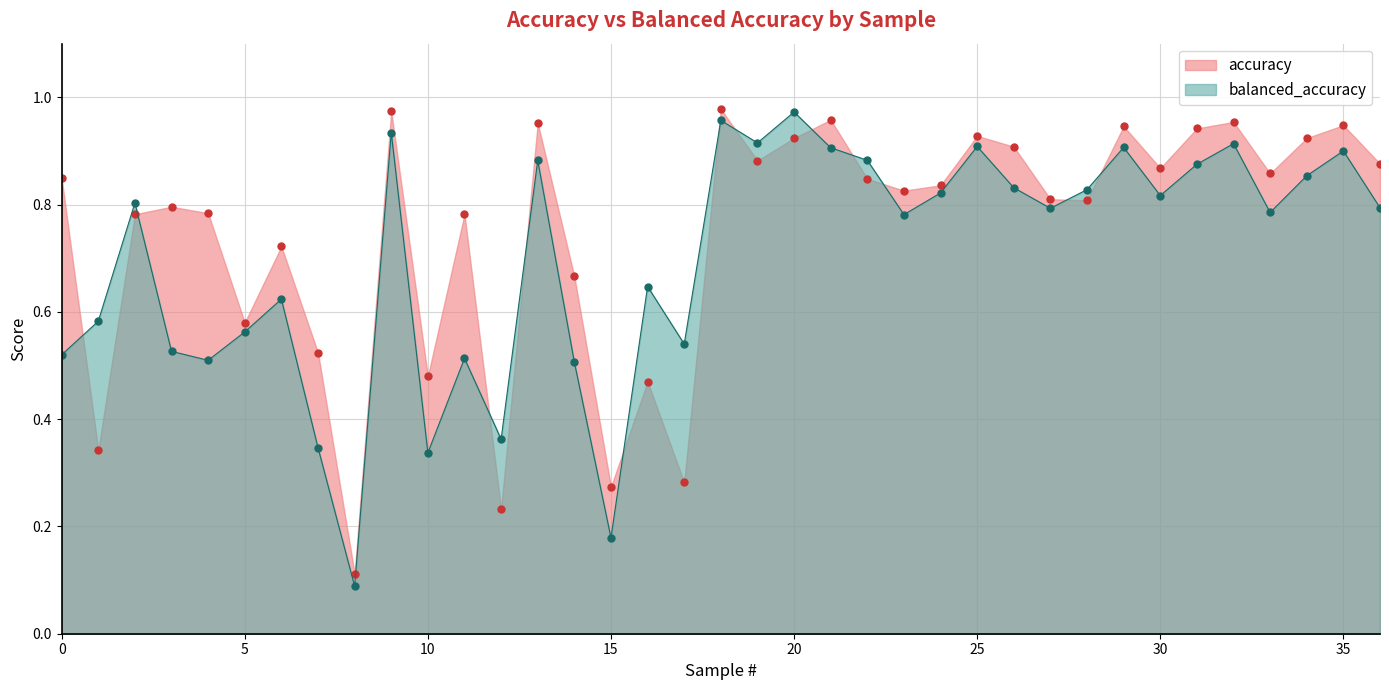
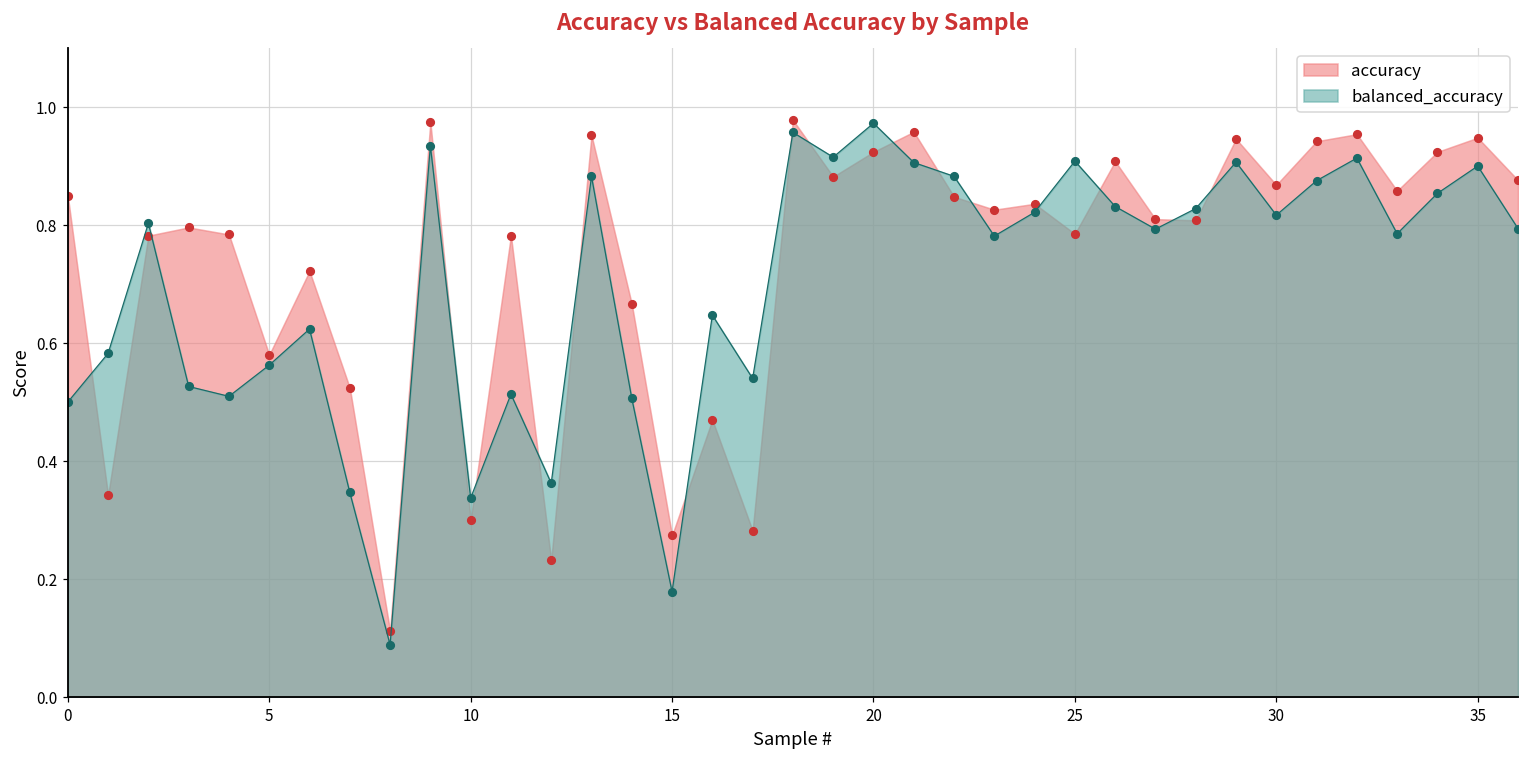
  {
    "accuracy": {
      "0": 0.85,
      "5": 0.58,
-     "10": 0.48,
+     "10": 0.30,
      "15": 0.27,
      "20": 0.92,
-     "25": 0.93,
+     "25": 0.79,
      "30": 0.87,
      "35": 0.95
    },
    "balanced_accuracy": {
-     "0": 0.52,
+     "0": 0.50,
      "5": 0.56,
      "10": 0.34,
      "15": 0.18,
      "20": 0.97,
      "25": 0.91,
      "30": 0.82,
      "35": 0.90
    }
  }
